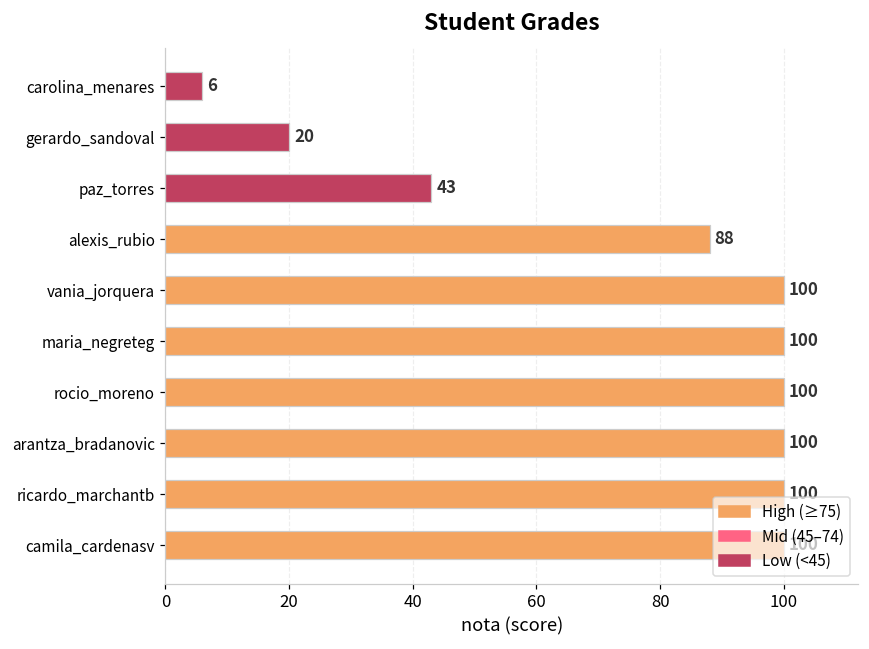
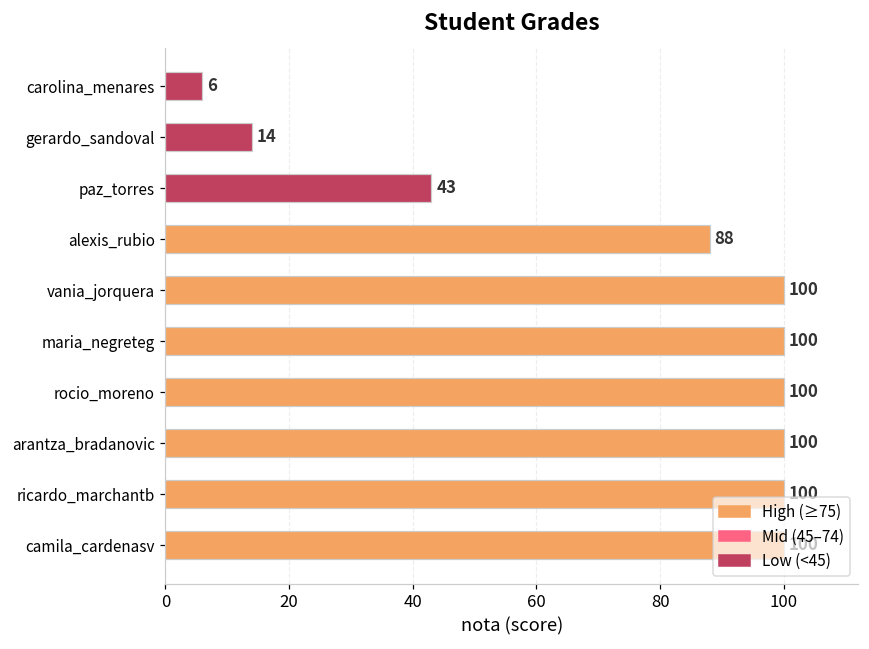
  {
    "carolina_menares": 6,
-   "gerardo_sandoval": 20,
+   "gerardo_sandoval": 14,
    "paz_torres": 43,
    "alexis_rubio": 88,
    "vania_jorquera": 100,
    "maria_negreteg": 100,
    "rocio_moreno": 100,
    "arantza_bradanovic": 100
  }
